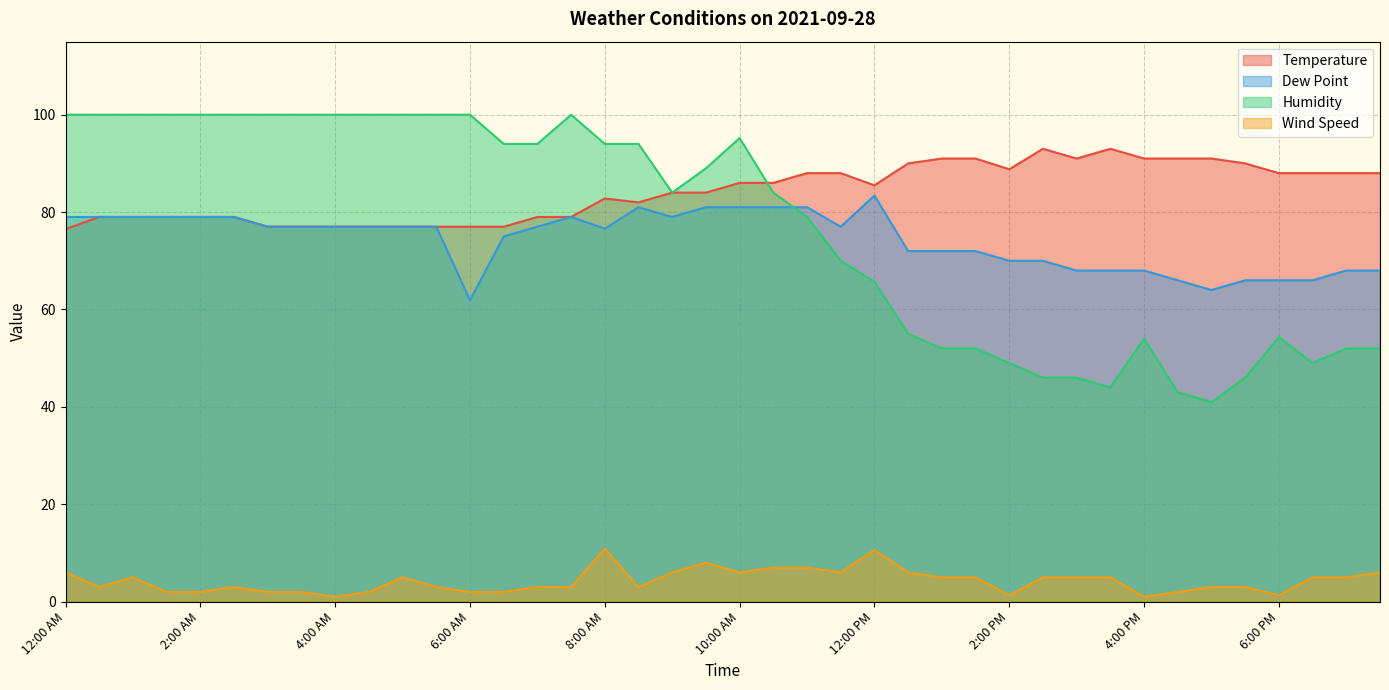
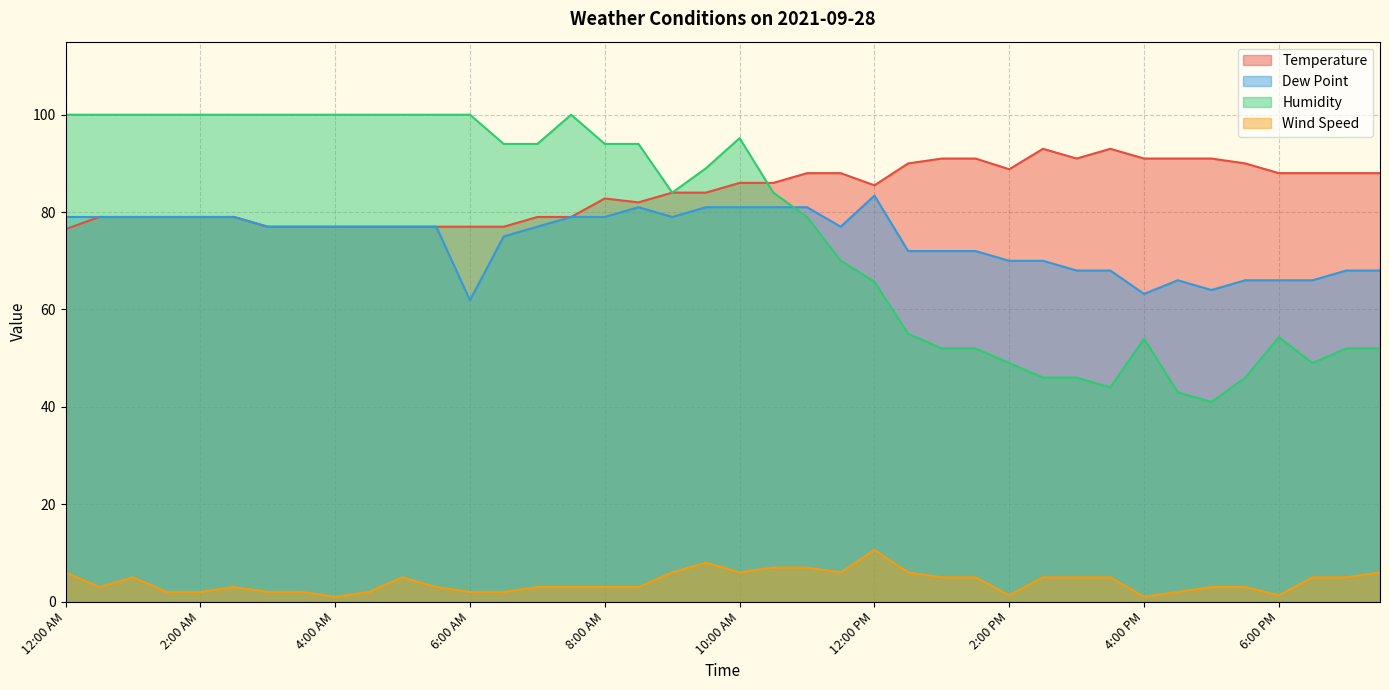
  {
    "Temperature": {
      "12:00 AM": 77,
      "6:00 AM": 77,
      "8:00 AM": 83,
      "10:00 AM": 86,
      "12:00 PM": 86,
      "2:00 PM": 89,
      "4:00 PM": 91,
      "6:00 PM": 88
    },
    "Dew Point": {
      "12:00 AM": 79,
      "6:00 AM": 62,
-     "8:00 AM": 77,
+     "8:00 AM": 79,
      "10:00 AM": 81,
      "12:00 PM": 83,
      "2:00 PM": 70,
-     "4:00 PM": 68,
+     "4:00 PM": 63,
      "6:00 PM": 66
    },
    "Humidity": {
      "12:00 AM": 100,
      "2:00 AM": 100,
      "4:00 AM": 100,
      "6:00 AM": 100,
      "8:00 AM": 94,
      "10:00 AM": 95,
      "12:00 PM": 66,
      "2:00 PM": 49,
      "4:00 PM": 54,
      "6:00 PM": 54
    },
    "Wind Speed": {
      "12:00 AM": 6,
      "2:00 AM": 2,
      "4:00 AM": 1,
      "6:00 AM": 2,
-     "8:00 AM": 11,
+     "8:00 AM": 3,
      "10:00 AM": 6,
      "12:00 PM": 11,
      "2:00 PM": 1,
      "4:00 PM": 1,
      "6:00 PM": 1
    }
  }
